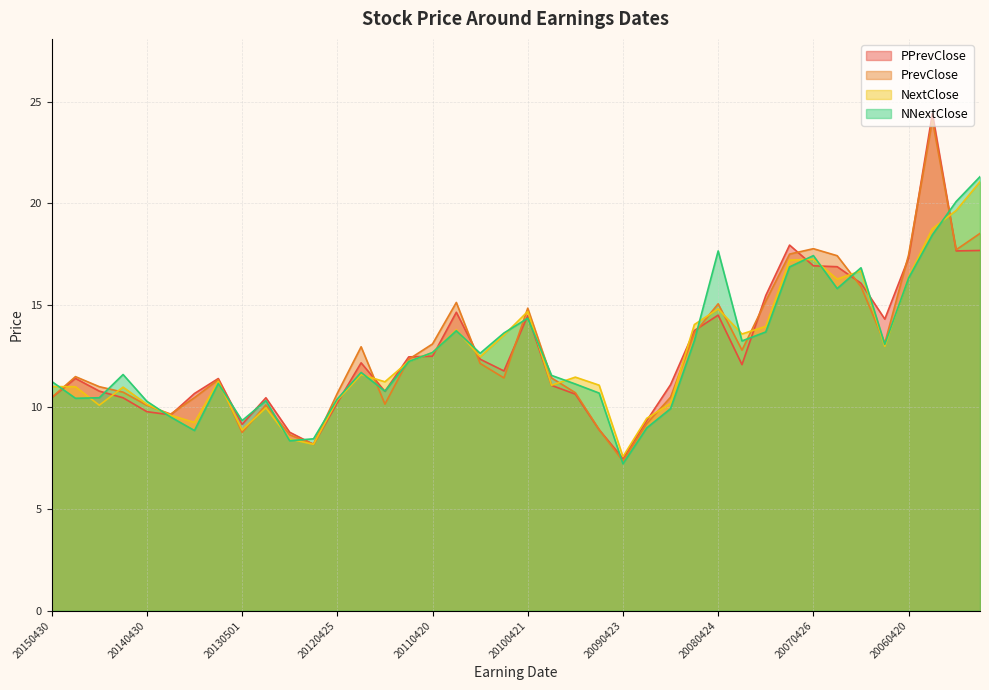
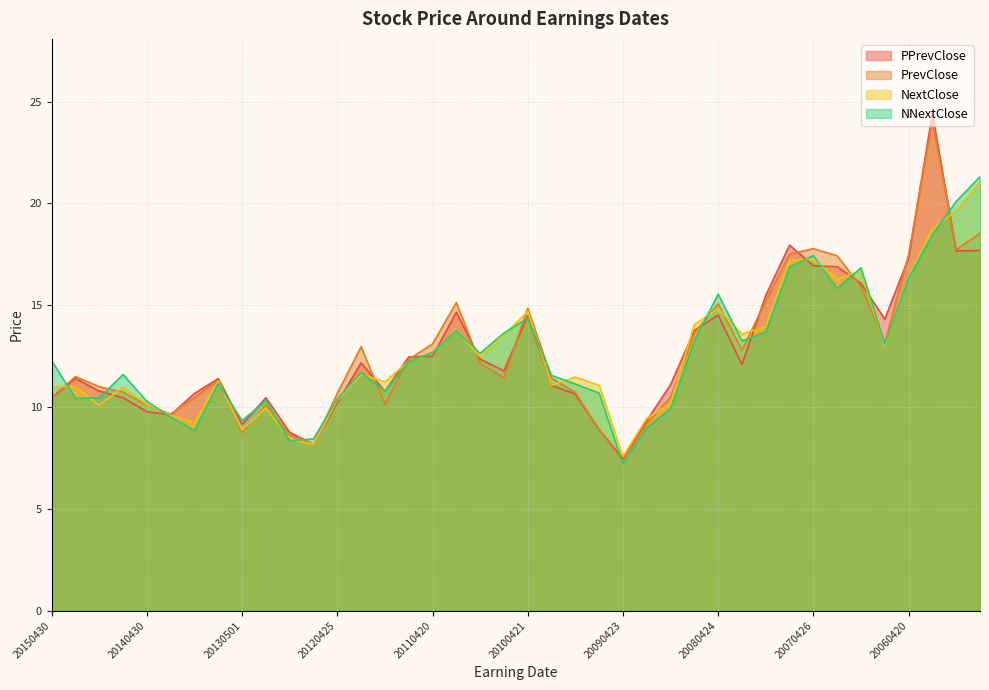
  {
    "NNextClose": {
-     "20150430": 11.3,
+     "20150430": 12.3,
      "20140430": 10.3,
      "20130501": 9.3,
      "20090423": 7.2,
-     "20080424": 17.7,
+     "20080424": 15.5,
      "20070426": 17.4
    }
  }
